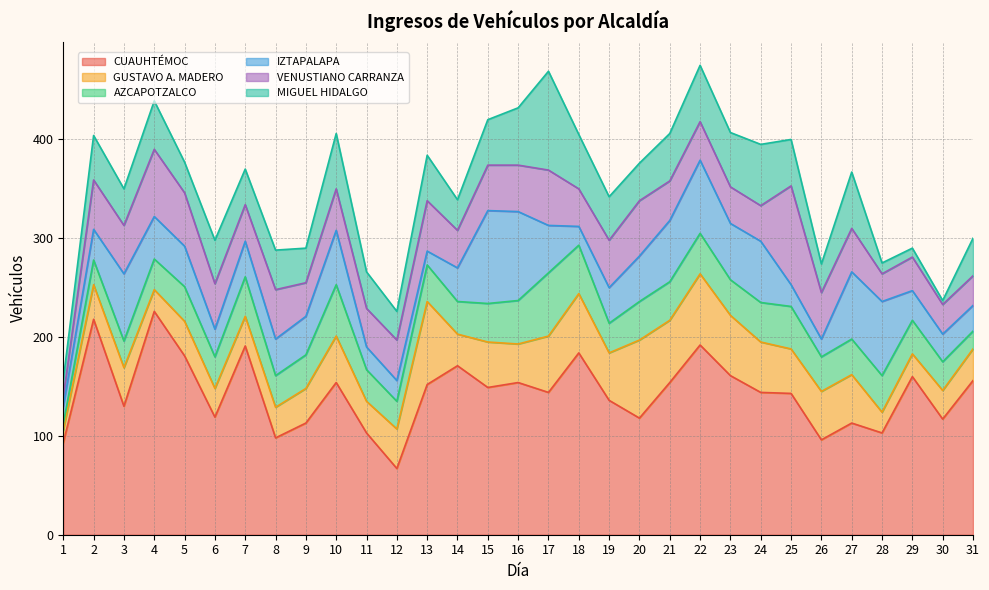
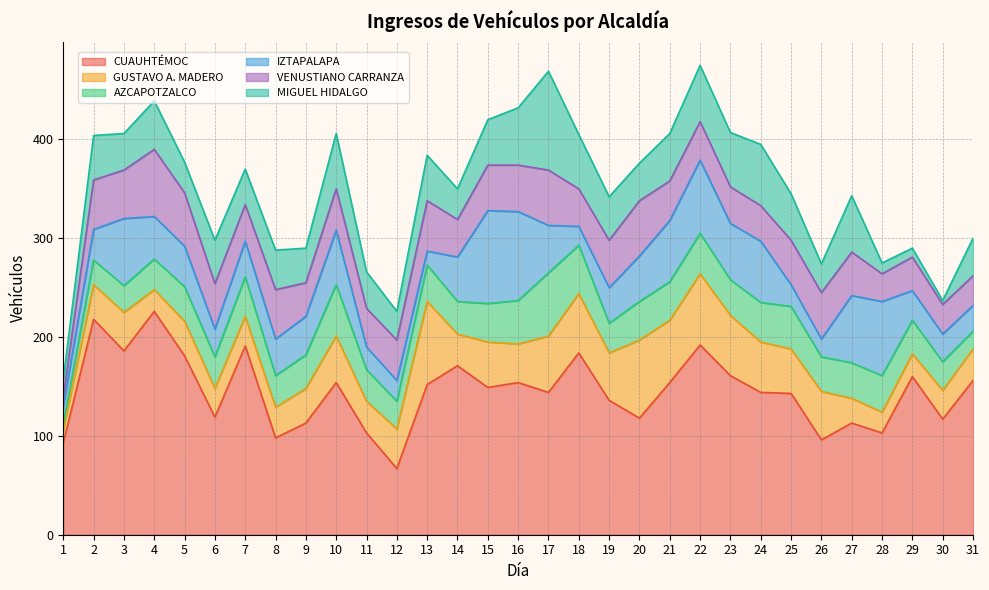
  {
    "CUAUHTÉMOC": {
      "1": 90,
      "2": 220,
-     "3": 130,
+     "3": 190,
      "4": 230,
      "5": 180,
      "6": 120,
      "7": 190,
      "8": 100,
      "9": 110,
      "10": 150,
      "11": 100,
      "12": 70,
      "13": 150,
      "14": 170,
      "15": 150,
      "16": 150,
      "17": 140,
      "18": 180,
      "19": 140,
      "20": 120,
      "21": 150,
      "22": 190,
      "23": 160,
      "24": 140,
      "25": 140,
      "26": 100,
      "27": 110,
      "28": 100,
      "29": 160,
      "30": 120,
      "31": 160
    },
    "GUSTAVO A. MADERO": {
      "1": 10,
      "2": 40,
      "3": 40,
      "4": 20,
      "5": 40,
      "6": 30,
      "7": 30,
      "8": 30,
      "9": 40,
      "10": 50,
      "11": 30,
      "12": 40,
      "13": 80,
      "14": 30,
      "15": 50,
      "16": 40,
      "17": 60,
      "18": 60,
      "19": 50,
      "20": 80,
      "21": 60,
      "22": 70,
      "23": 60,
      "24": 50,
      "25": 50,
      "26": 50,
-     "27": 50,
+     "27": 30,
      "28": 20,
      "29": 20,
      "30": 30,
      "31": 30
    },
    "IZTAPALAPA": {
      "1": 20,
      "2": 30,
      "3": 70,
      "4": 40,
      "5": 40,
      "6": 30,
      "7": 40,
      "8": 40,
      "9": 40,
      "10": 60,
      "11": 20,
      "12": 20,
      "13": 10,
-     "14": 30,
+     "14": 50,
      "15": 90,
      "16": 90,
      "17": 50,
      "18": 20,
      "19": 40,
      "20": 50,
      "21": 60,
      "22": 70,
      "23": 60,
      "24": 60,
      "25": 20,
      "26": 20,
      "27": 70,
      "28": 80,
      "29": 30,
      "30": 30,
      "31": 30
    },
    "VENUSTIANO CARRANZA": {
      "1": 10,
      "2": 50,
      "3": 50,
      "4": 70,
      "5": 50,
      "6": 50,
      "7": 40,
      "8": 50,
      "9": 30,
      "10": 40,
      "11": 40,
      "12": 40,
      "13": 50,
      "14": 40,
      "15": 50,
      "16": 50,
      "17": 60,
      "18": 40,
      "19": 50,
      "20": 60,
      "21": 40,
      "22": 40,
      "23": 40,
      "24": 40,
-     "25": 100,
+     "25": 50,
      "26": 50,
      "27": 40,
      "28": 30,
      "29": 30,
      "30": 30,
      "31": 30
    }
  }
